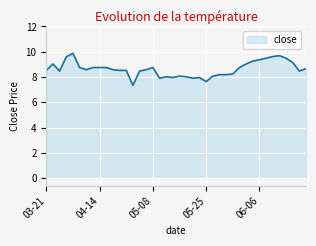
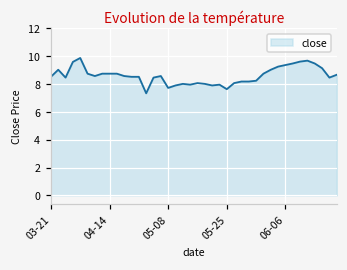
  {
    "03-21": 8.5,
    "04-14": 8.7,
-   "05-08": 8.7,
+   "05-08": 7.7,
    "05-25": 7.6,
    "06-06": 9.4
  }
